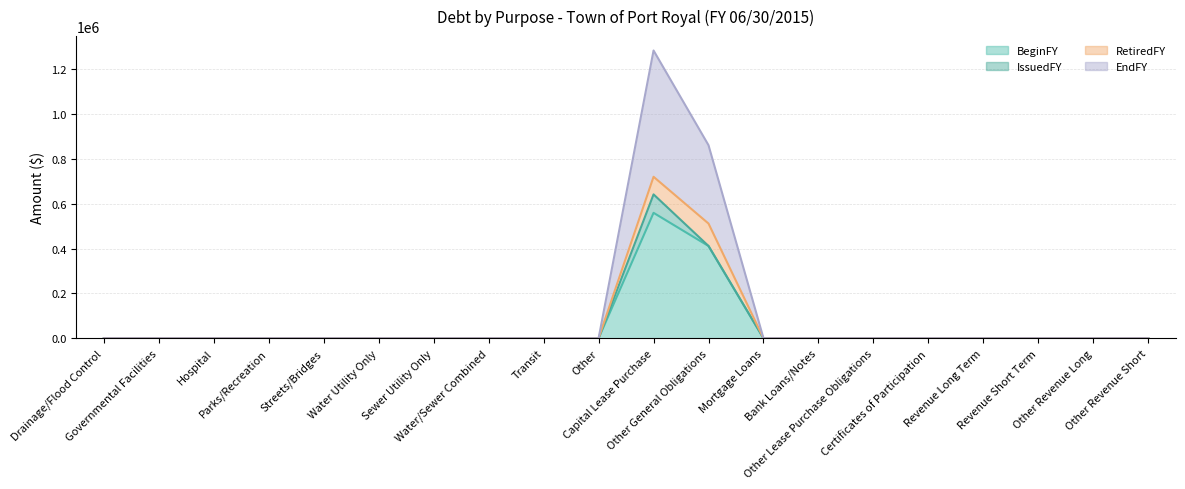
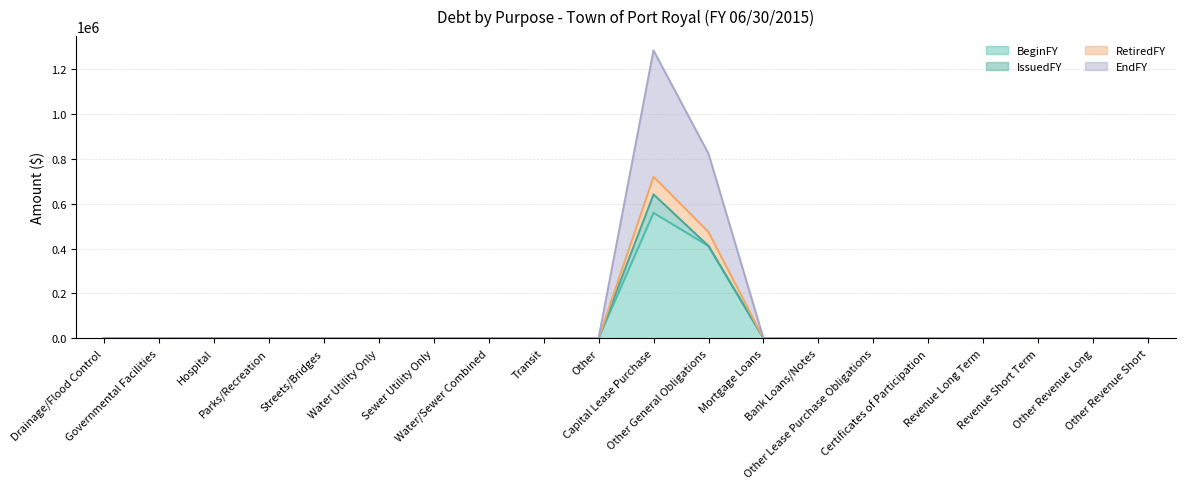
  {
    "RetiredFY": {
      "Capital Lease Purchase": 80000,
-     "Other General Obligations": 100000
+     "Other General Obligations": 60000
    },
    "EndFY": {
      "Capital Lease Purchase": 560000,
      "Other General Obligations": 350000
    }
  }
